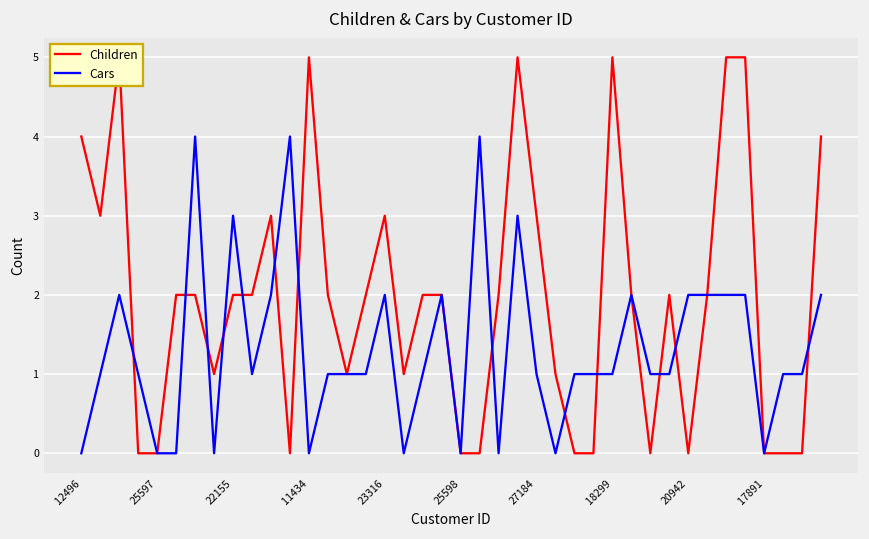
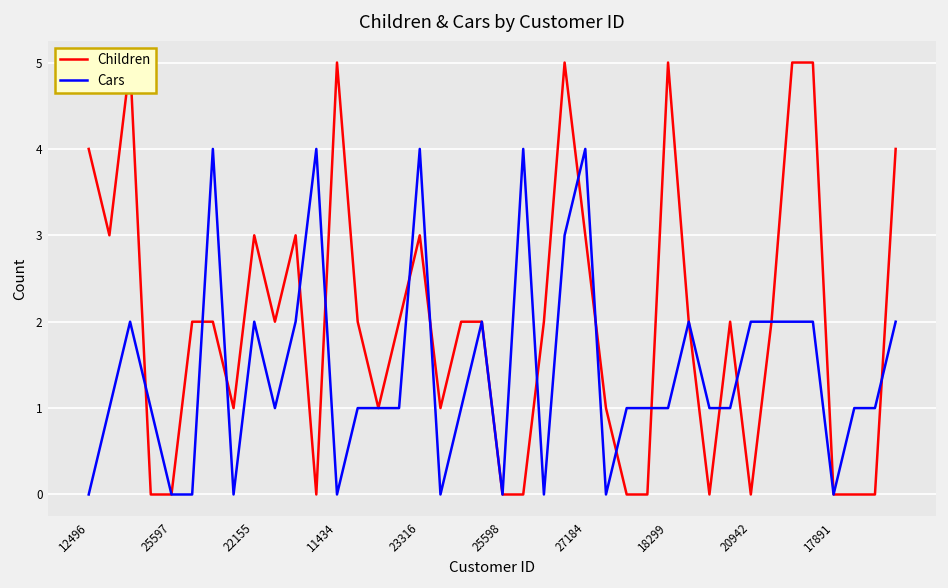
  {
    "Children": {
      "12496": 4,
-     "22155": 2,
+     "22155": 3,
      "11434": 5,
      "23316": 3,
      "27184": 3,
      "18299": 5,
      "20942": 0
    },
    "Cars": {
      "12496": 0,
-     "22155": 3,
+     "22155": 2,
      "11434": 0,
-     "23316": 2,
-     "27184": 1,
+     "23316": 4,
+     "27184": 4,
      "18299": 1,
      "20942": 2
    }
  }
